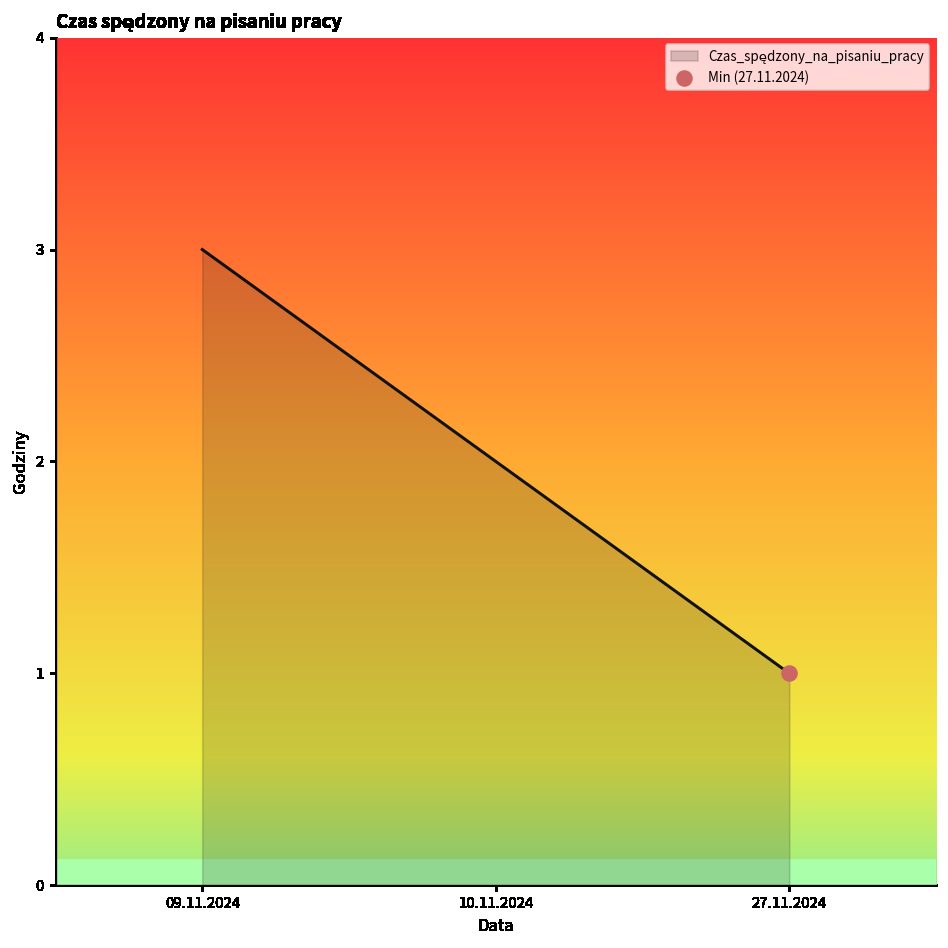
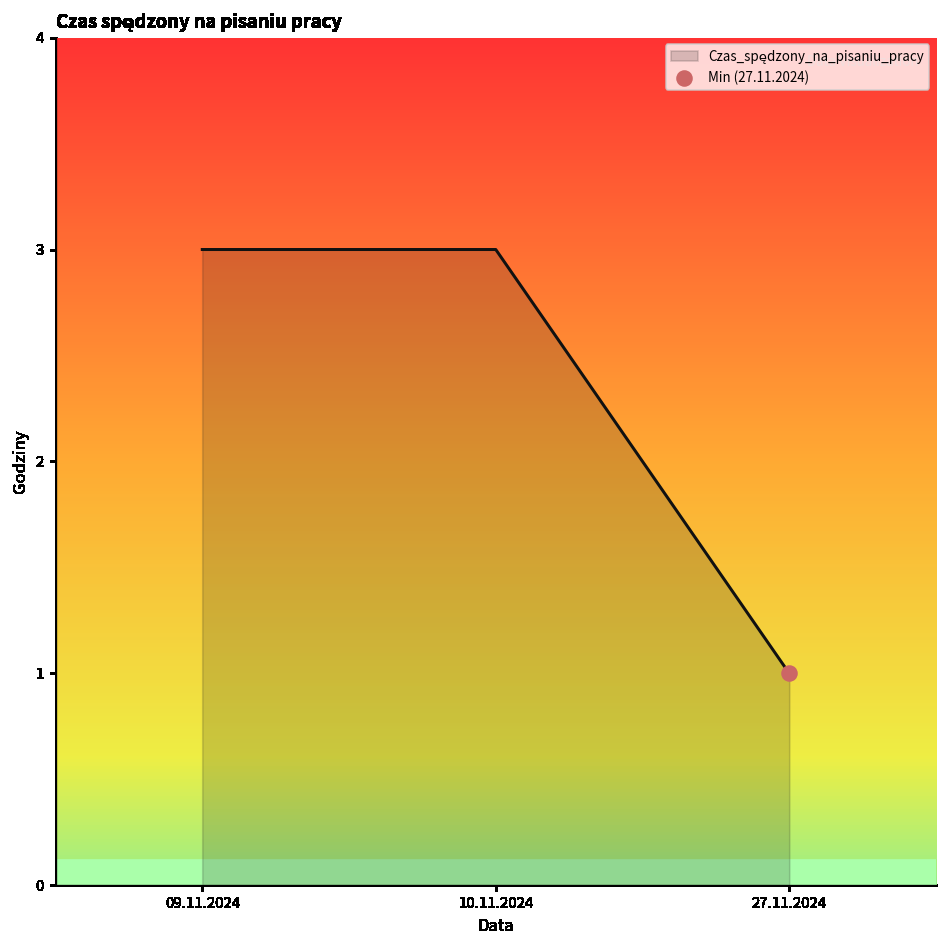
  {
    "Czas_spędzony_na_pisaniu_pracy": {
      "09.11.2024": 3,
-     "10.11.2024": 2
+     "10.11.2024": 3
    }
  }
